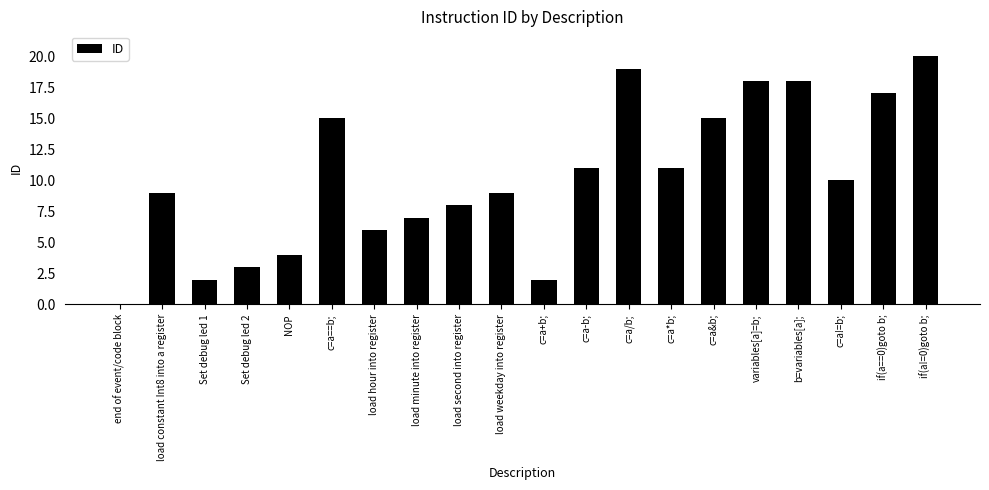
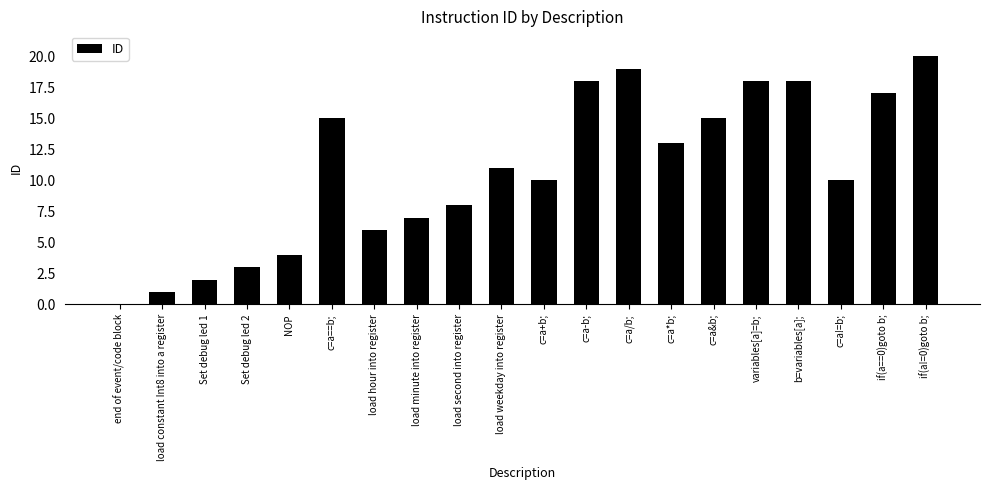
  {
    "end of event/code block": 0,
-   "load constant Int8 into a register": 9,
+   "load constant Int8 into a register": 1,
    "Set debug led 1": 2,
    "Set debug led 2": 3,
    "NOP": 4,
    "c=a==b;": 15,
    "load hour into register": 6,
    "load minute into register": 7,
    "load second into register": 8,
-   "load weekday into register": 9,
-   "c=a+b;": 2,
-   "c=a-b;": 11,
+   "load weekday into register": 11,
+   "c=a+b;": 10,
+   "c=a-b;": 18,
    "c=a/b;": 19,
-   "c=a*b;": 11,
+   "c=a*b;": 13,
    "c=a&b;": 15,
    "variables[a]=b;": 18,
    "b=variables[a];": 18,
    "c=a!=b;": 10,
    "if(a==0)goto b;": 17,
    "if(a!=0)goto b;": 20
  }
